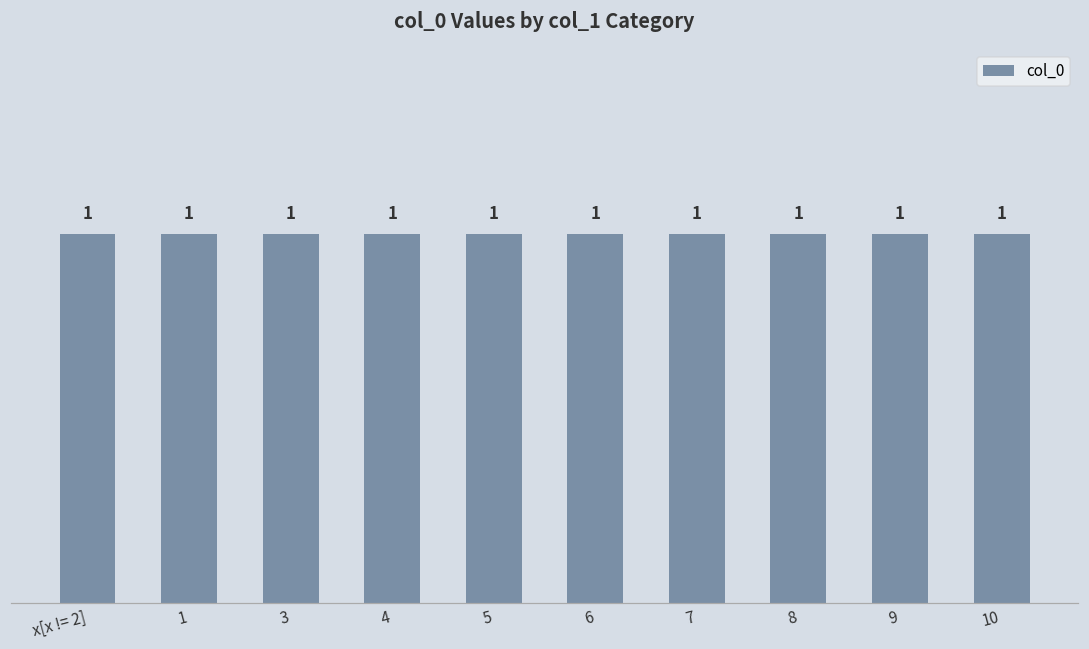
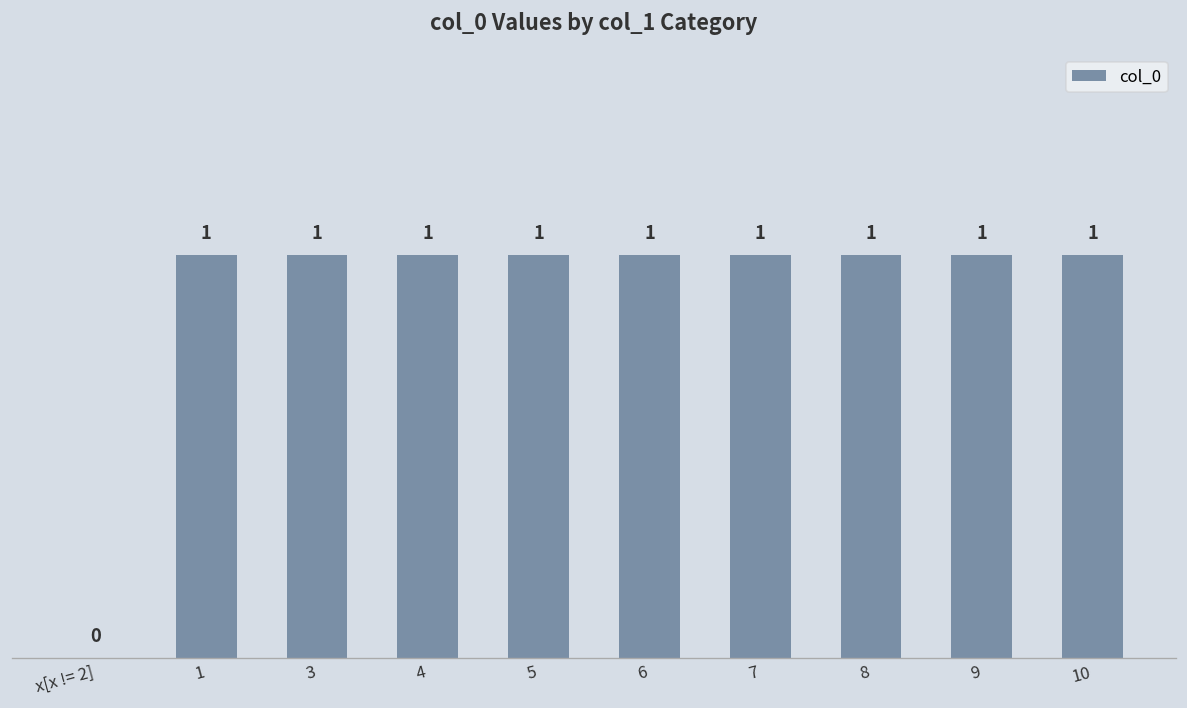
  {
-   "x[x != 2]": 1,
+   "x[x != 2]": 0,
    "1": 1,
    "3": 1,
    "4": 1,
    "5": 1,
    "6": 1,
    "7": 1,
    "8": 1,
    "9": 1,
    "10": 1
  }
